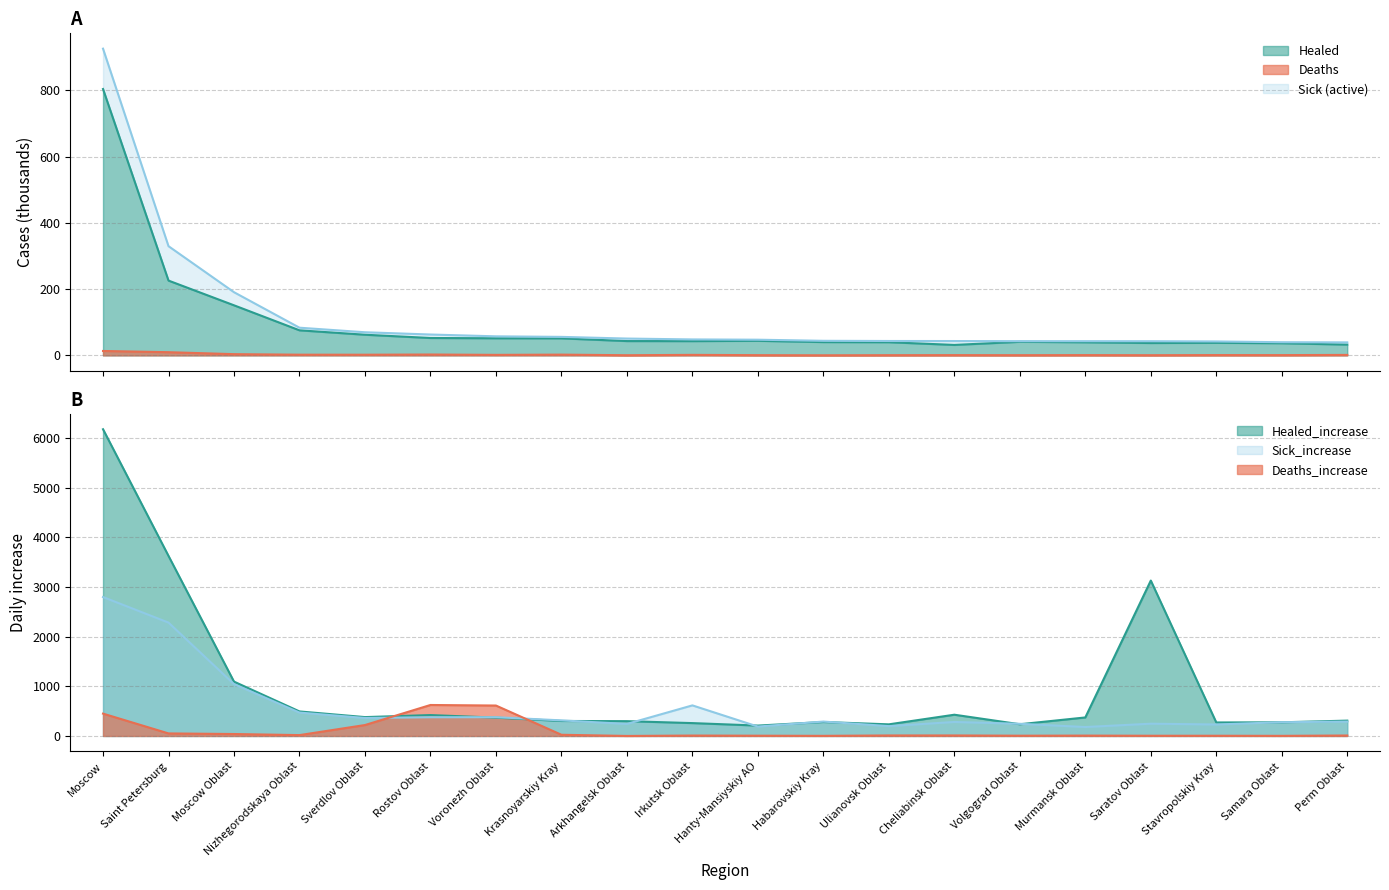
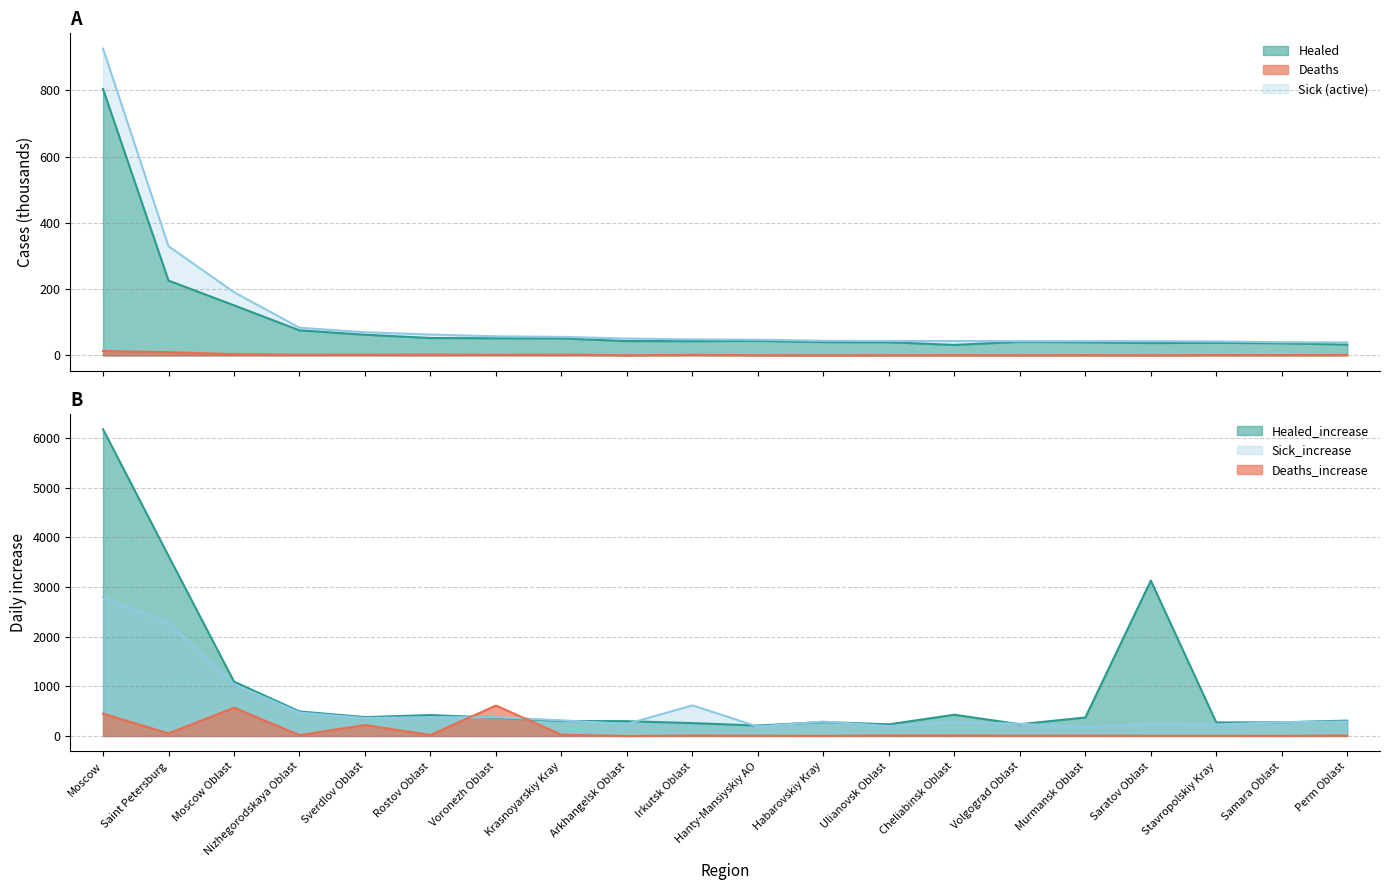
  {
    "B": {
      "Healed_increase": {
        "Moscow": 6200,
        "Saint Petersburg": 3600,
        "Arkhangelsk Oblast": 300,
        "Irkutsk Oblast": 300,
        "Cheliabinsk Oblast": 400,
        "Murmansk Oblast": 400,
        "Saratov Oblast": 3100
      },
      "Sick_increase": {
        "Moscow": 2800,
        "Saint Petersburg": 2300,
        "Arkhangelsk Oblast": 200,
        "Irkutsk Oblast": 600,
        "Cheliabinsk Oblast": 300,
        "Murmansk Oblast": 200,
        "Saratov Oblast": 200
      },
      "Deaths_increase": {
        "Moscow": 500,
        "Saint Petersburg": 100,
-       "Moscow Oblast": 0,
+       "Moscow Oblast": 600,
        "Nizhegorodskaya Oblast": 0,
        "Sverdlov Oblast": 200,
-       "Rostov Oblast": 600,
+       "Rostov Oblast": 0,
        "Voronezh Oblast": 600,
        "Krasnoyarskiy Kray": 0,
        "Arkhangelsk Oblast": 0,
        "Irkutsk Oblast": 0,
        "Hanty-Mansiyskiy AO": 0,
        "Habarovskiy Kray": 0,
        "Ulianovsk Oblast": 0,
        "Cheliabinsk Oblast": 0,
        "Volgograd Oblast": 0,
        "Murmansk Oblast": 0,
        "Saratov Oblast": 0,
        "Stavropolskiy Kray": 0,
        "Samara Oblast": 0,
        "Perm Oblast": 0
      }
    }
  }
